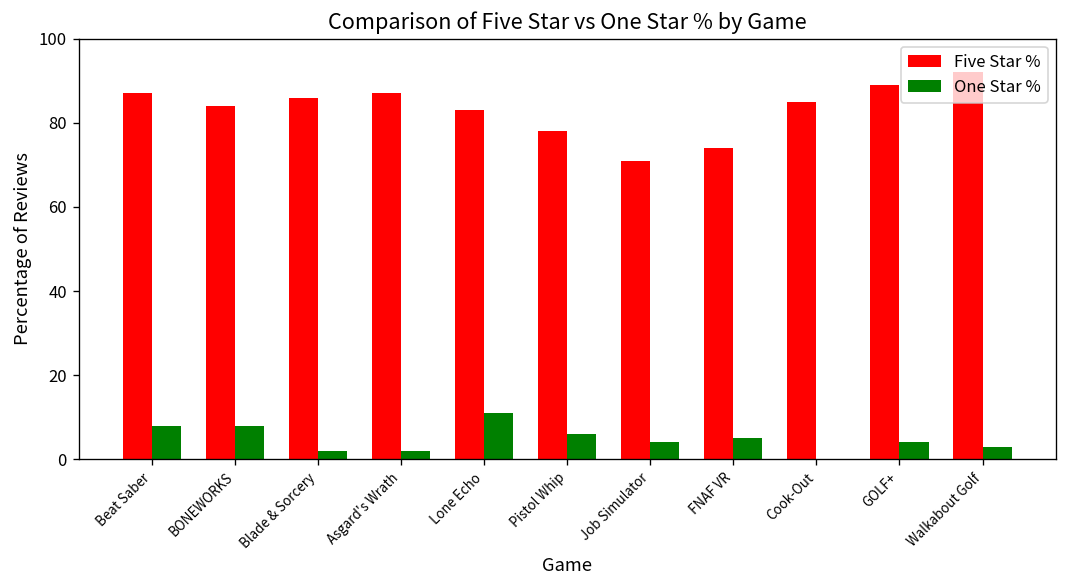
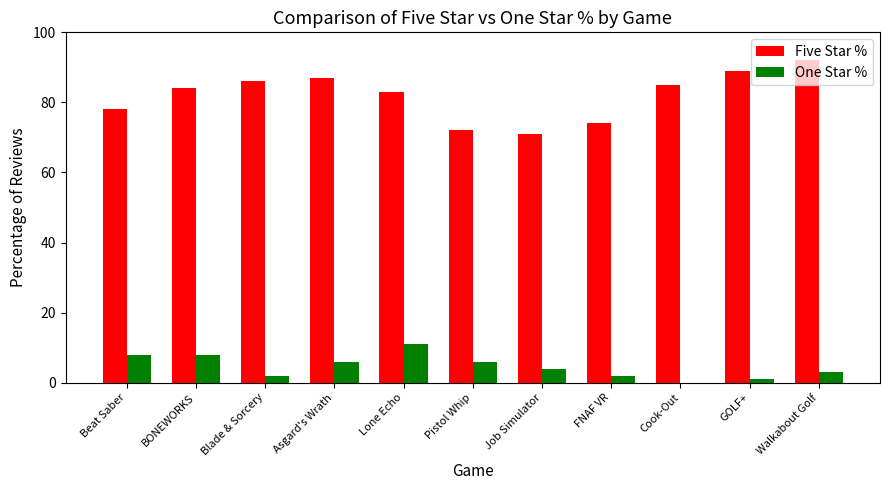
  {
    "Five Star %": {
-     "Beat Saber": 87,
+     "Beat Saber": 78,
      "BONEWORKS": 84,
      "Blade & Sorcery": 86,
      "Asgard's Wrath": 87,
      "Lone Echo": 83,
-     "Pistol Whip": 78,
+     "Pistol Whip": 72,
      "Job Simulator": 71,
      "FNAF VR": 74,
      "Cook-Out": 85,
      "GOLF+": 89
    },
    "One Star %": {
      "Beat Saber": 8,
      "BONEWORKS": 8,
      "Blade & Sorcery": 2,
-     "Asgard's Wrath": 2,
+     "Asgard's Wrath": 6,
      "Lone Echo": 11,
      "Pistol Whip": 6,
      "Job Simulator": 4,
-     "FNAF VR": 5,
+     "FNAF VR": 2,
      "Cook-Out": 0,
-     "GOLF+": 4,
+     "GOLF+": 1,
      "Walkabout Golf": 3
    }
  }
